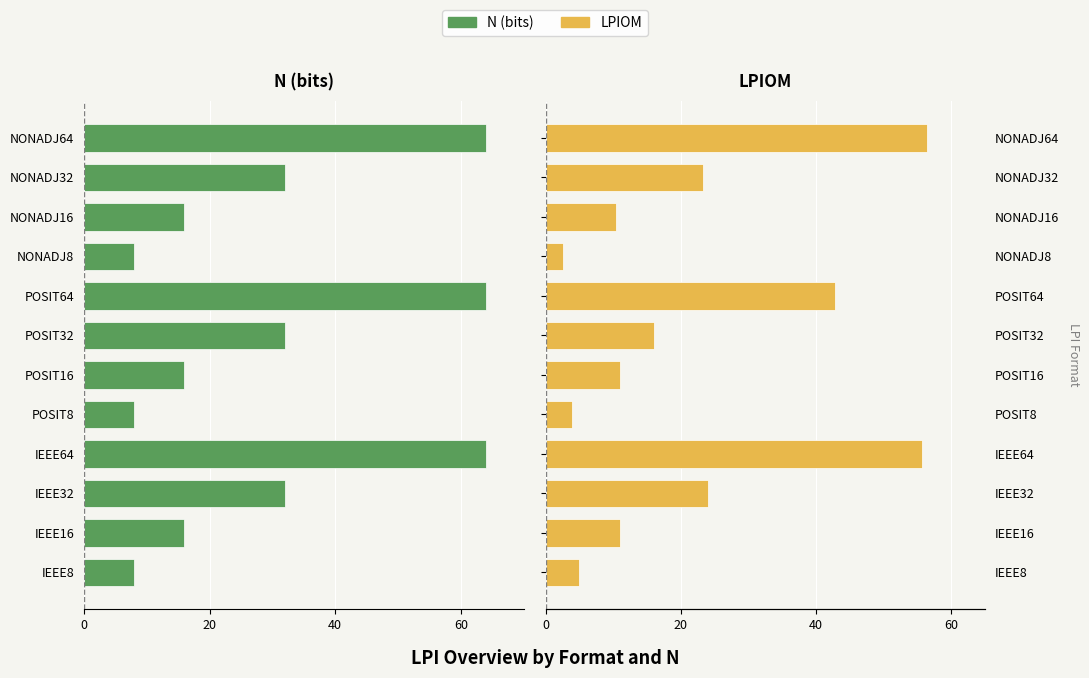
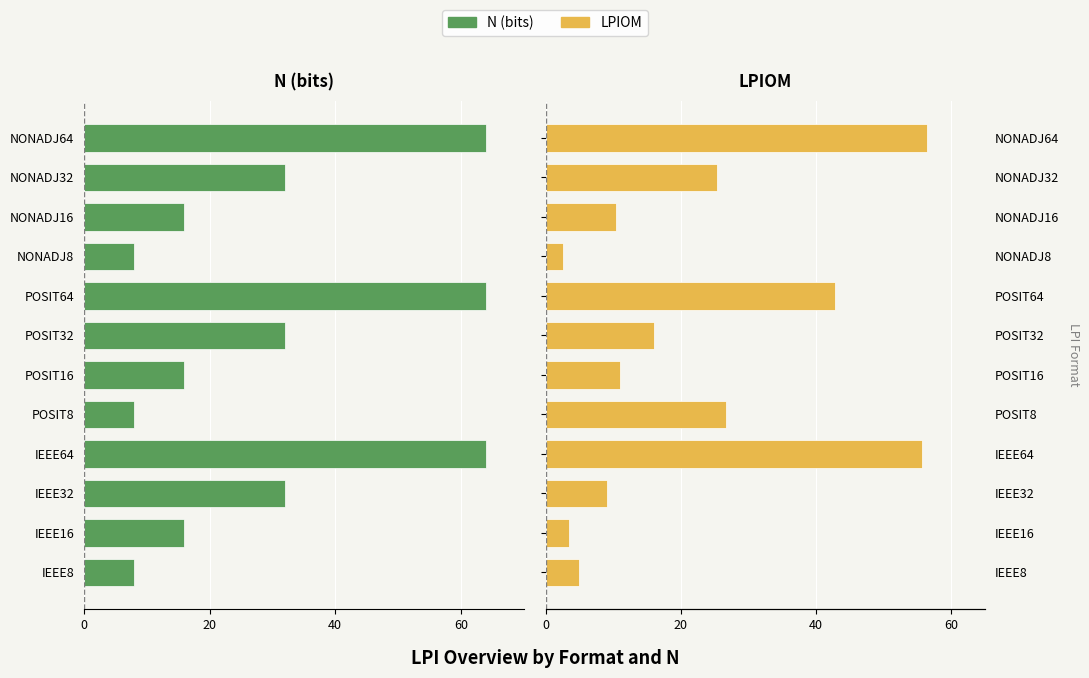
  {
    "LPIOM": {
      "NONADJ64": 56,
-     "NONADJ32": 23,
+     "NONADJ32": 25,
      "NONADJ16": 10,
      "NONADJ8": 3,
      "POSIT64": 43,
      "POSIT32": 16,
      "POSIT16": 11,
-     "POSIT8": 4,
+     "POSIT8": 27,
      "IEEE64": 56,
-     "IEEE32": 24,
-     "IEEE16": 11,
+     "IEEE32": 9,
+     "IEEE16": 4,
      "IEEE8": 5
    }
  }
